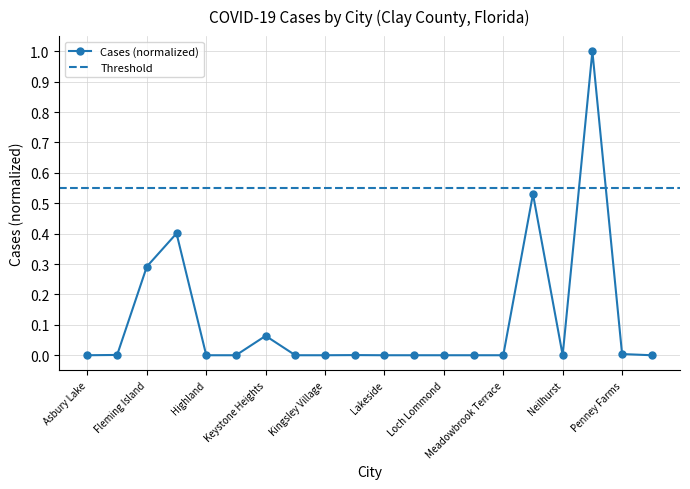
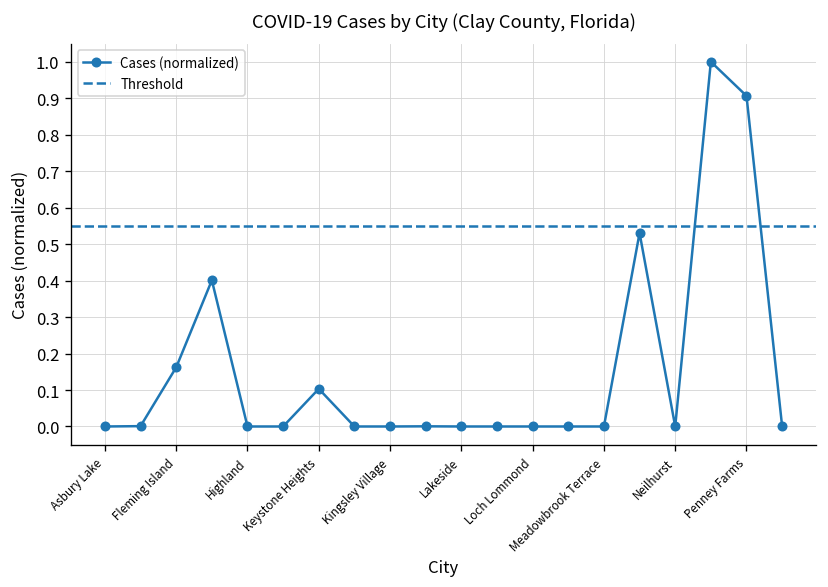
  {
    "Asbury Lake": 0.00,
-   "Fleming Island": 0.29,
+   "Fleming Island": 0.16,
    "Highland": 0.00,
-   "Keystone Heights": 0.06,
+   "Keystone Heights": 0.10,
    "Kingsley Village": 0.00,
    "Lakeside": 0.00,
    "Loch Lommond": 0.00,
    "Meadowbrook Terrace": 0.00,
    "Neilhurst": 0.00,
-   "Penney Farms": 0.00
+   "Penney Farms": 0.91
  }
